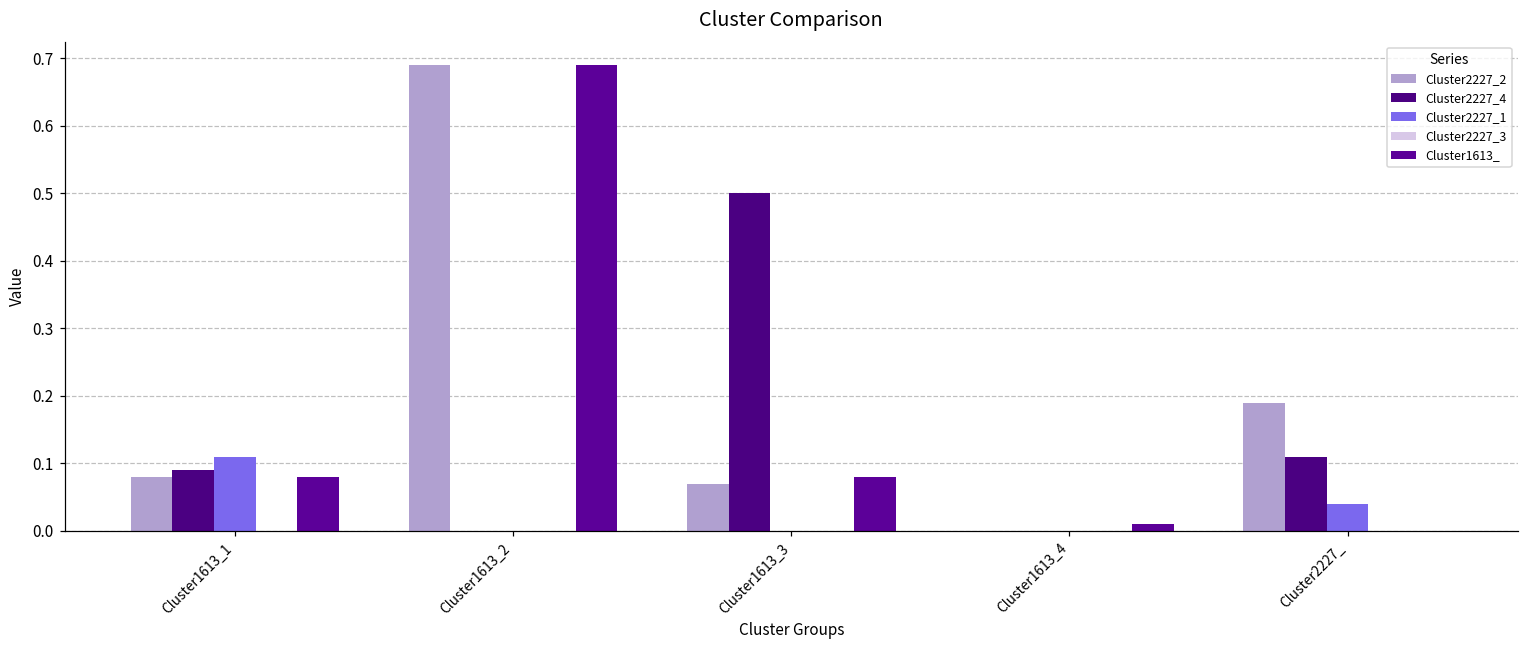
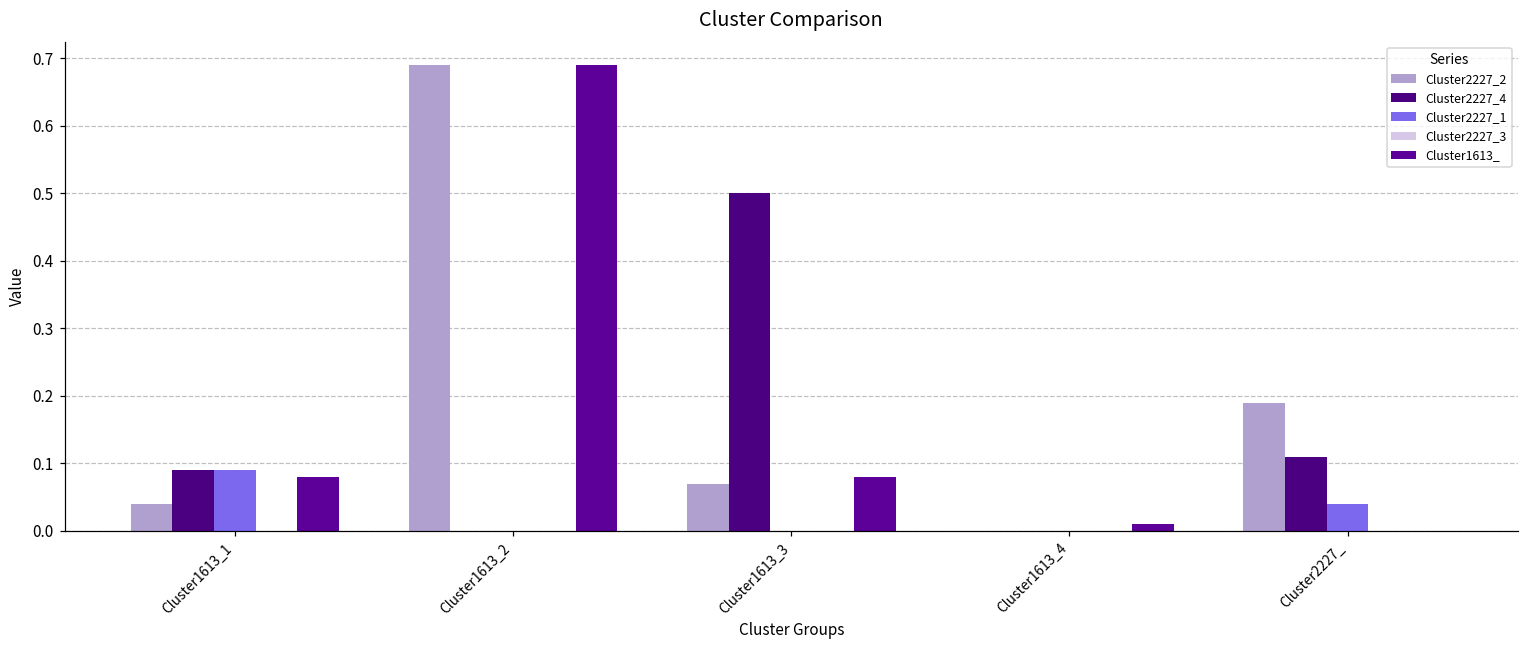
  {
    "Cluster2227_2": {
-     "Cluster1613_1": 0.08,
+     "Cluster1613_1": 0.04,
      "Cluster1613_2": 0.69,
      "Cluster1613_3": 0.07,
      "Cluster1613_4": 0.00,
      "Cluster2227_": 0.19
    },
    "Cluster2227_1": {
-     "Cluster1613_1": 0.11,
+     "Cluster1613_1": 0.09,
      "Cluster1613_2": 0.00,
      "Cluster1613_3": 0.00,
      "Cluster1613_4": 0.00,
      "Cluster2227_": 0.04
    },
    "Cluster2227_3": {
      "Cluster1613_1": 0.00,
      "Cluster1613_2": 0.00,
      "Cluster1613_3": 0.00,
      "Cluster1613_4": 0.00,
      "Cluster2227_": 0.00
    }
  }
